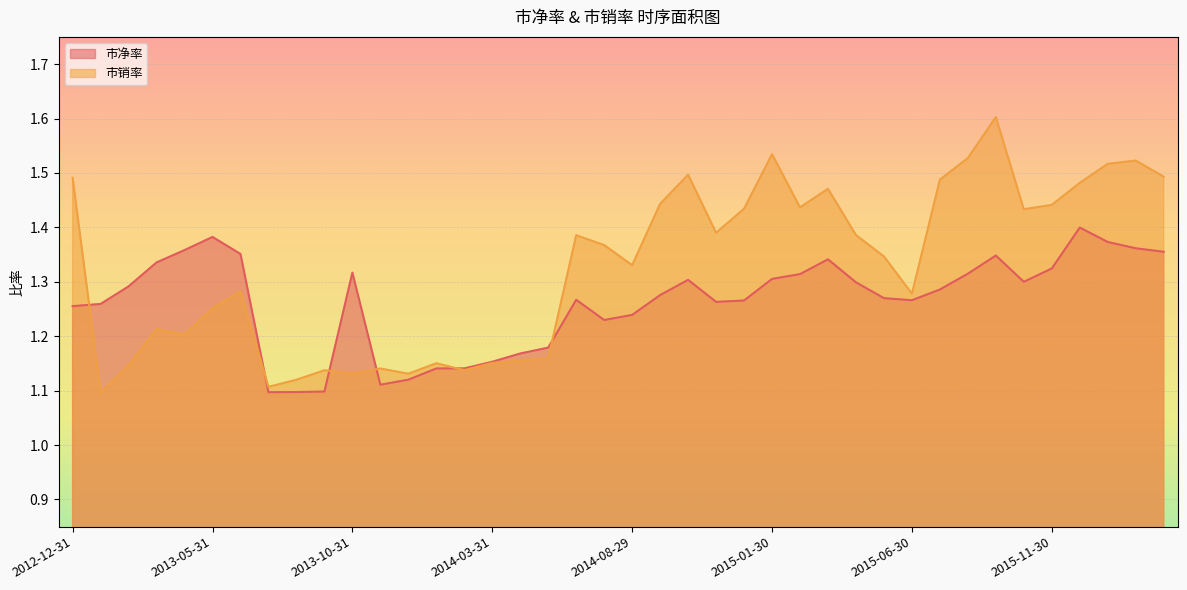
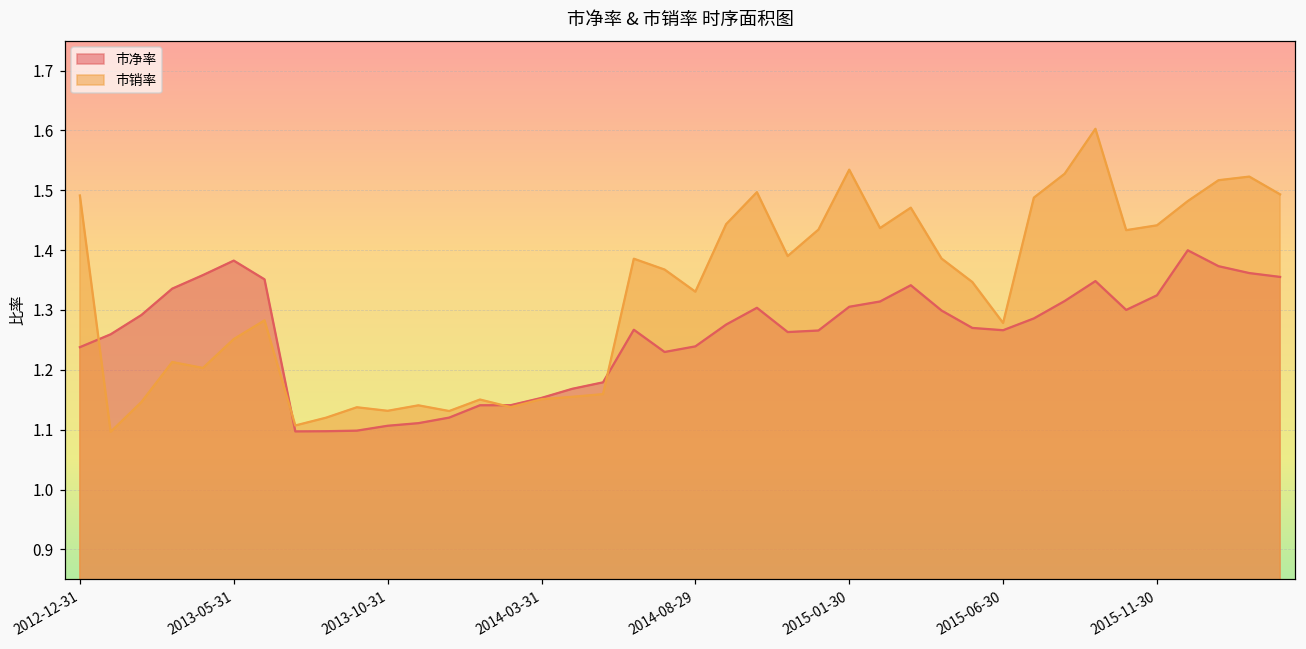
  {
    "市净率": {
-     "2012-12-31": 1.26,
+     "2012-12-31": 1.24,
      "2013-05-31": 1.38,
-     "2013-10-31": 1.32,
+     "2013-10-31": 1.11,
      "2014-08-29": 1.24,
      "2015-01-30": 1.31,
      "2015-06-30": 1.27,
      "2015-11-30": 1.32
    },
    "市销率": {
      "2012-12-31": 1.49,
      "2013-05-31": 1.25,
      "2013-10-31": 1.13,
      "2014-08-29": 1.33,
      "2015-01-30": 1.53,
      "2015-06-30": 1.28,
      "2015-11-30": 1.44
    }
  }
